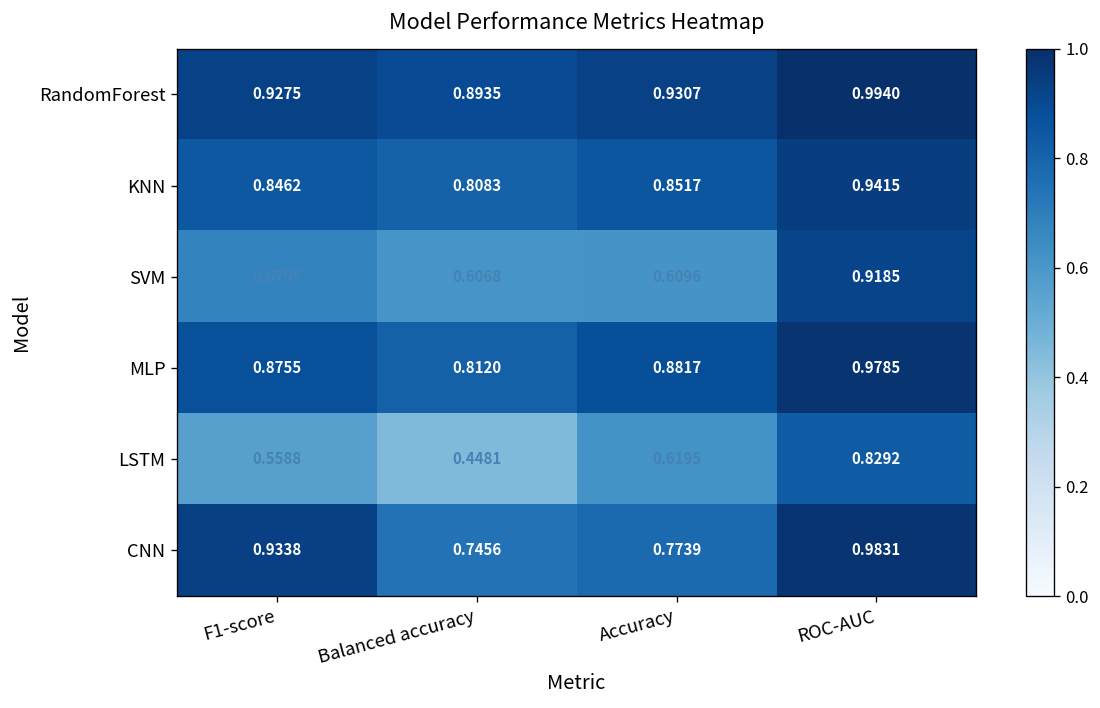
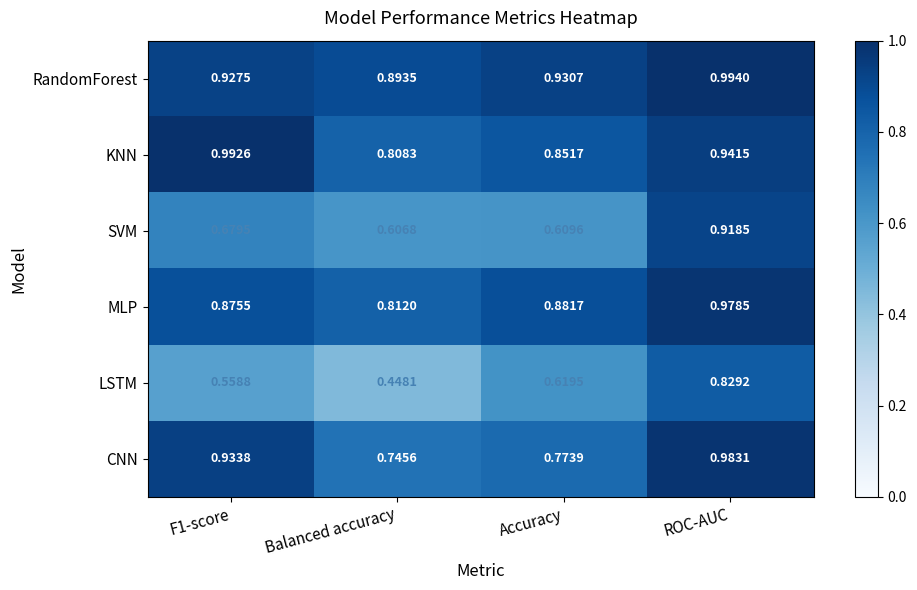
  {
    "RandomForest": {
      "F1-score": 0.9275,
      "Balanced accuracy": 0.8935,
      "Accuracy": 0.9307,
      "ROC-AUC": 0.9940
    },
    "KNN": {
-     "F1-score": 0.8462,
+     "F1-score": 0.9926,
      "Balanced accuracy": 0.8083,
      "Accuracy": 0.8517,
      "ROC-AUC": 0.9415
    },
    "SVM": {
      "ROC-AUC": 0.9185
    },
    "MLP": {
      "F1-score": 0.8755,
      "Balanced accuracy": 0.8120,
      "Accuracy": 0.8817,
      "ROC-AUC": 0.9785
    },
    "LSTM": {
      "Balanced accuracy": 0.4481,
      "ROC-AUC": 0.8292
    },
    "CNN": {
      "F1-score": 0.9338,
      "Balanced accuracy": 0.7456,
      "Accuracy": 0.7739,
      "ROC-AUC": 0.9831
    }
  }
